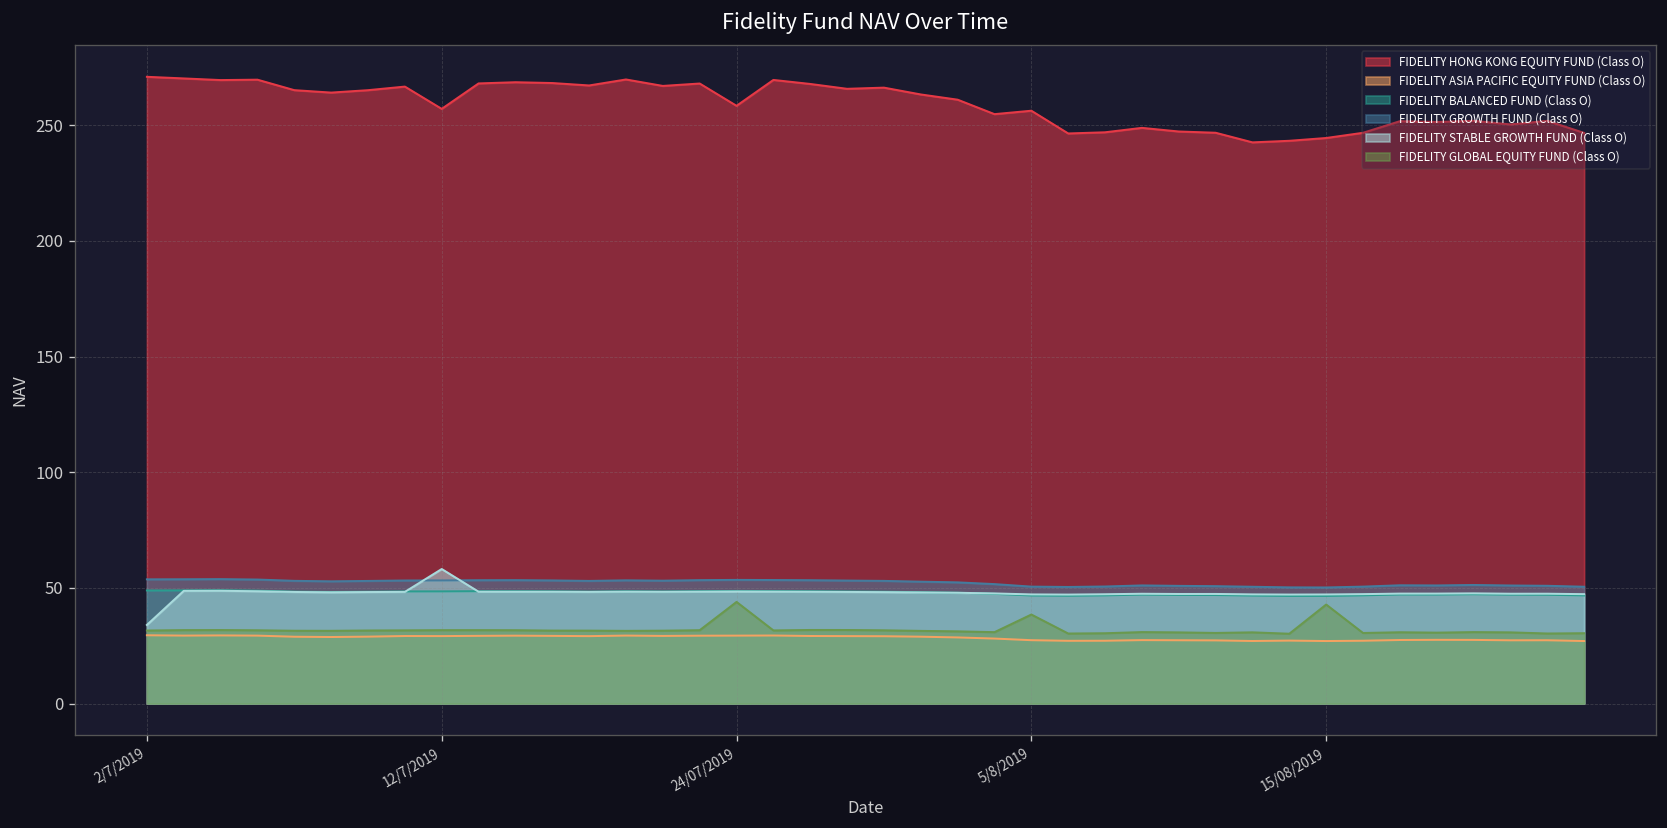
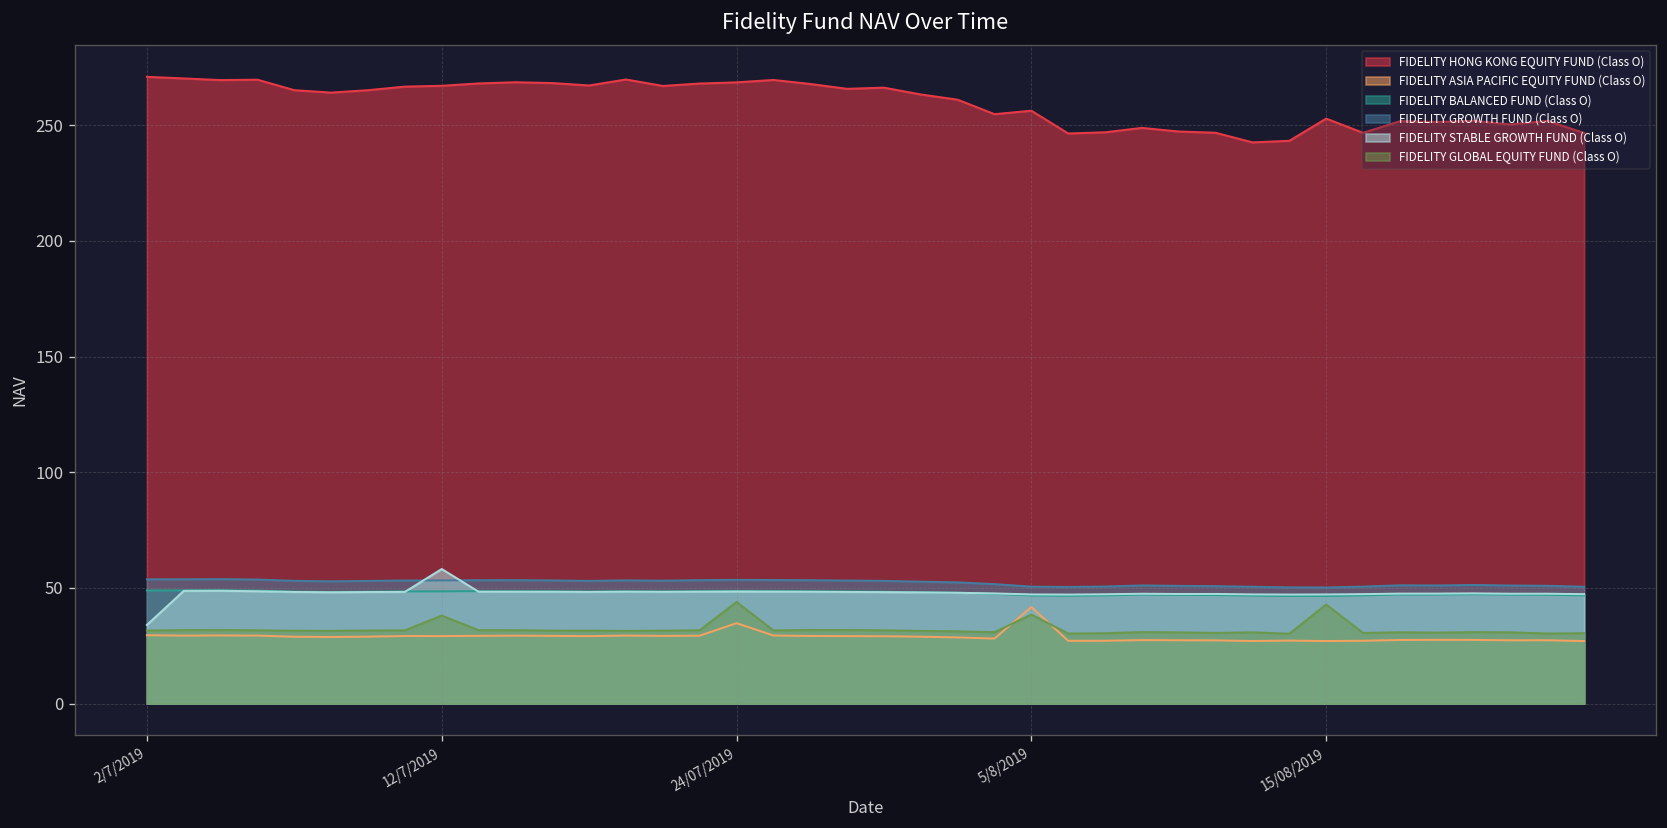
  {
    "FIDELITY HONG KONG EQUITY FUND (Class O)": {
      "2/7/2019": 271,
-     "12/7/2019": 257,
-     "24/07/2019": 258,
+     "12/7/2019": 267,
+     "24/07/2019": 269,
      "5/8/2019": 256,
-     "15/08/2019": 245
+     "15/08/2019": 253
    },
    "FIDELITY ASIA PACIFIC EQUITY FUND (Class O)": {
      "2/7/2019": 30,
      "12/7/2019": 29,
-     "24/07/2019": 29,
-     "5/8/2019": 27,
+     "24/07/2019": 35,
+     "5/8/2019": 42,
      "15/08/2019": 27
    },
    "FIDELITY STABLE GROWTH FUND (Class O)": {
      "2/7/2019": 34,
      "12/7/2019": 58
    },
    "FIDELITY GLOBAL EQUITY FUND (Class O)": {
      "2/7/2019": 32,
-     "12/7/2019": 32,
+     "12/7/2019": 38,
      "24/07/2019": 44,
      "5/8/2019": 39,
      "15/08/2019": 43
    }
  }
